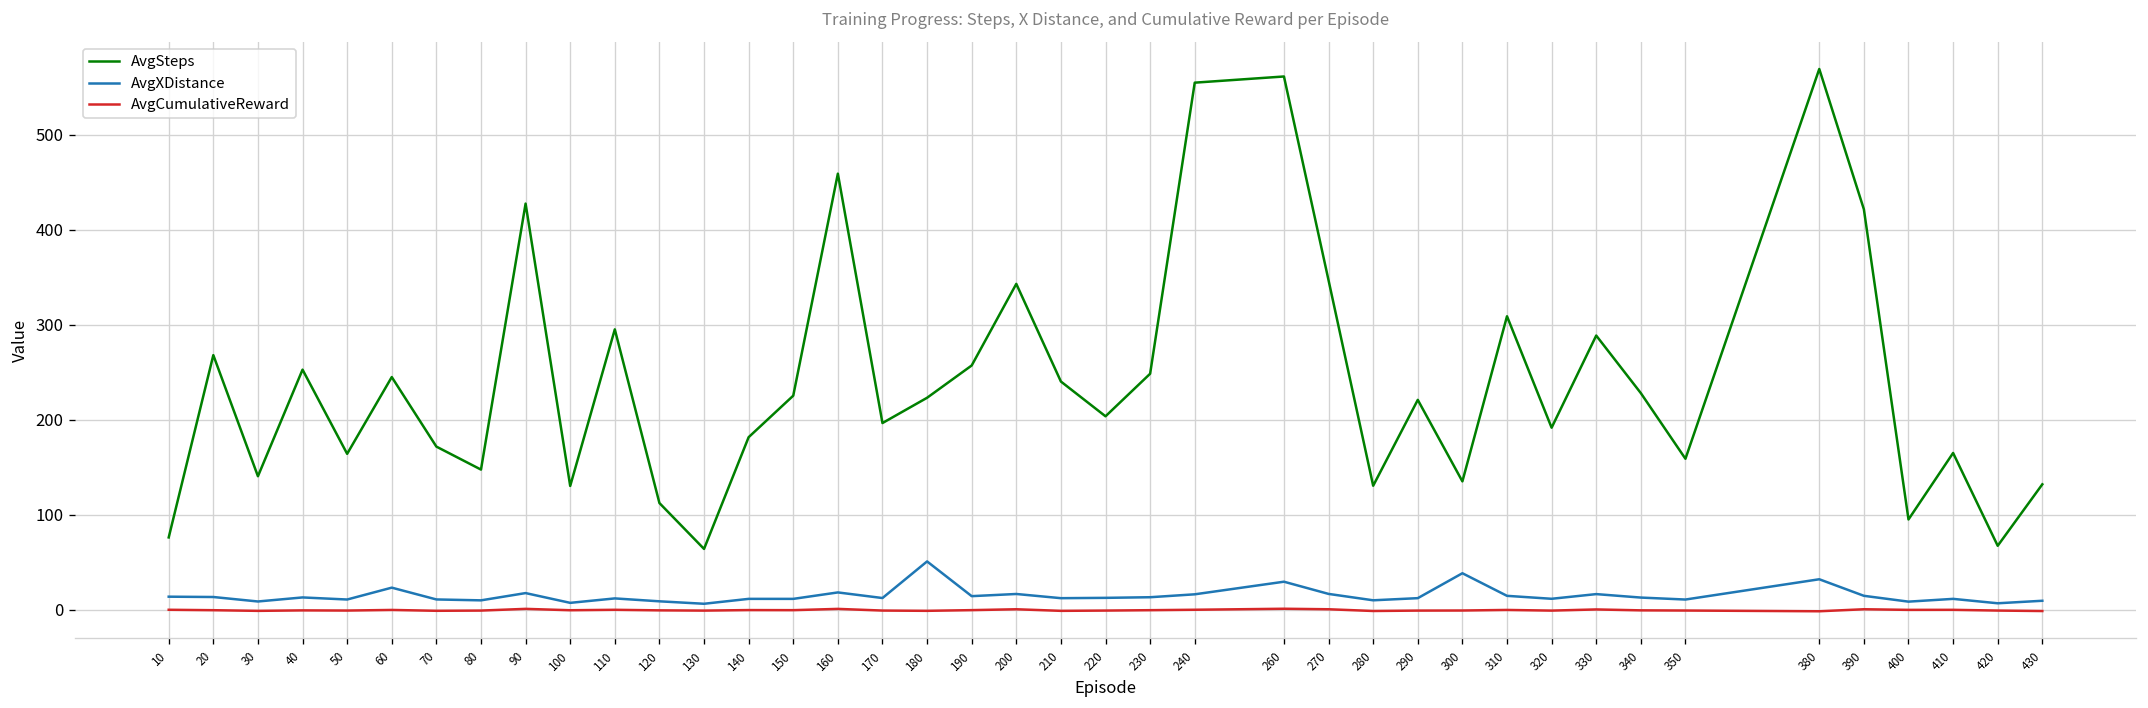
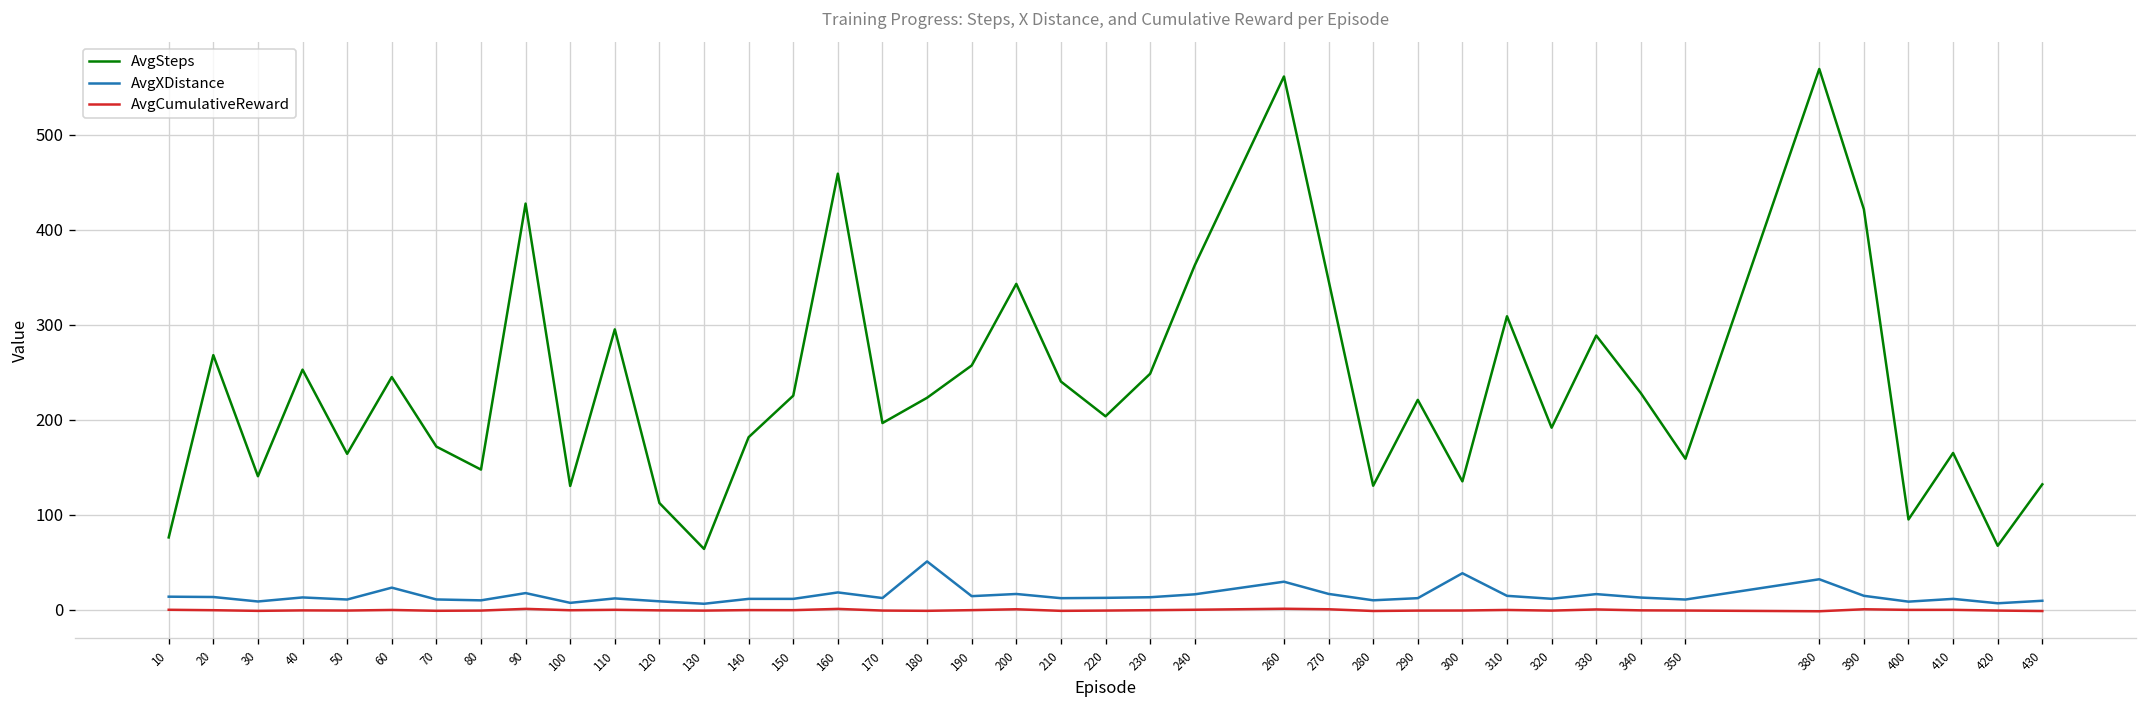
  {
    "AvgSteps": {
      "10": 80,
      "20": 270,
      "30": 140,
      "40": 250,
      "50": 160,
      "60": 240,
      "70": 170,
      "80": 150,
      "90": 430,
      "100": 130,
      "110": 300,
      "120": 110,
      "130": 60,
      "140": 180,
      "150": 230,
      "160": 460,
      "170": 200,
      "180": 220,
      "190": 260,
      "200": 340,
      "210": 240,
      "220": 200,
      "230": 250,
-     "240": 550,
+     "240": 360,
      "260": 560,
      "270": 350,
      "280": 130,
      "290": 220,
      "300": 140,
      "310": 310,
      "320": 190,
      "330": 290,
      "340": 230,
      "350": 160,
      "380": 570,
      "390": 420,
      "400": 100,
      "410": 170,
      "420": 70,
      "430": 130
    },
    "AvgXDistance": {
      "10": 10,
      "20": 10,
      "30": 10,
      "40": 10,
      "50": 10,
      "60": 20,
      "70": 10,
      "80": 10,
      "90": 20,
      "100": 10,
      "110": 10,
      "120": 10,
      "130": 10,
      "140": 10,
      "150": 10,
      "160": 20,
      "170": 10,
      "180": 50,
      "190": 10,
      "200": 20,
      "210": 10,
      "220": 10,
      "230": 10,
      "240": 20,
      "260": 30,
      "270": 20,
      "280": 10,
      "290": 10,
      "300": 40,
      "310": 10,
      "320": 10,
      "330": 20,
      "340": 10,
      "350": 10,
      "380": 30,
      "390": 10,
      "400": 10,
      "410": 10,
      "420": 10,
      "430": 10
    },
    "AvgCumulativeReward": {
      "10": 0,
      "20": 0,
      "30": 0,
      "40": 0,
      "50": 0,
      "60": 0,
      "70": 0,
      "80": 0,
      "90": 0,
      "100": 0,
      "110": 0,
      "120": 0,
      "130": 0,
      "140": 0,
      "150": 0,
      "160": 0,
      "170": 0,
      "180": 0,
      "190": 0,
      "200": 0,
      "210": 0,
      "220": 0,
      "230": 0,
      "240": 0,
      "260": 0,
      "270": 0,
      "280": 0,
      "290": 0,
      "300": 0,
      "310": 0,
      "320": 0,
      "330": 0,
      "340": 0,
      "350": 0,
      "380": 0,
      "390": 0,
      "400": 0,
      "410": 0,
      "420": 0,
      "430": 0
    }
  }
